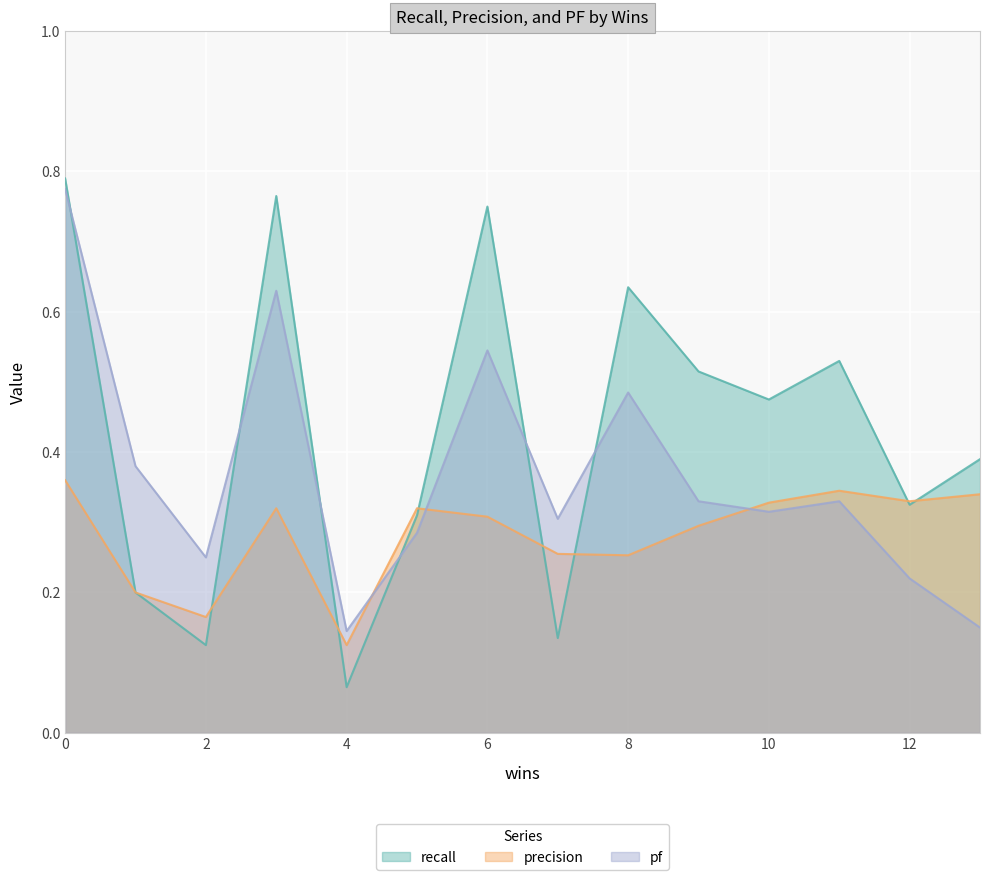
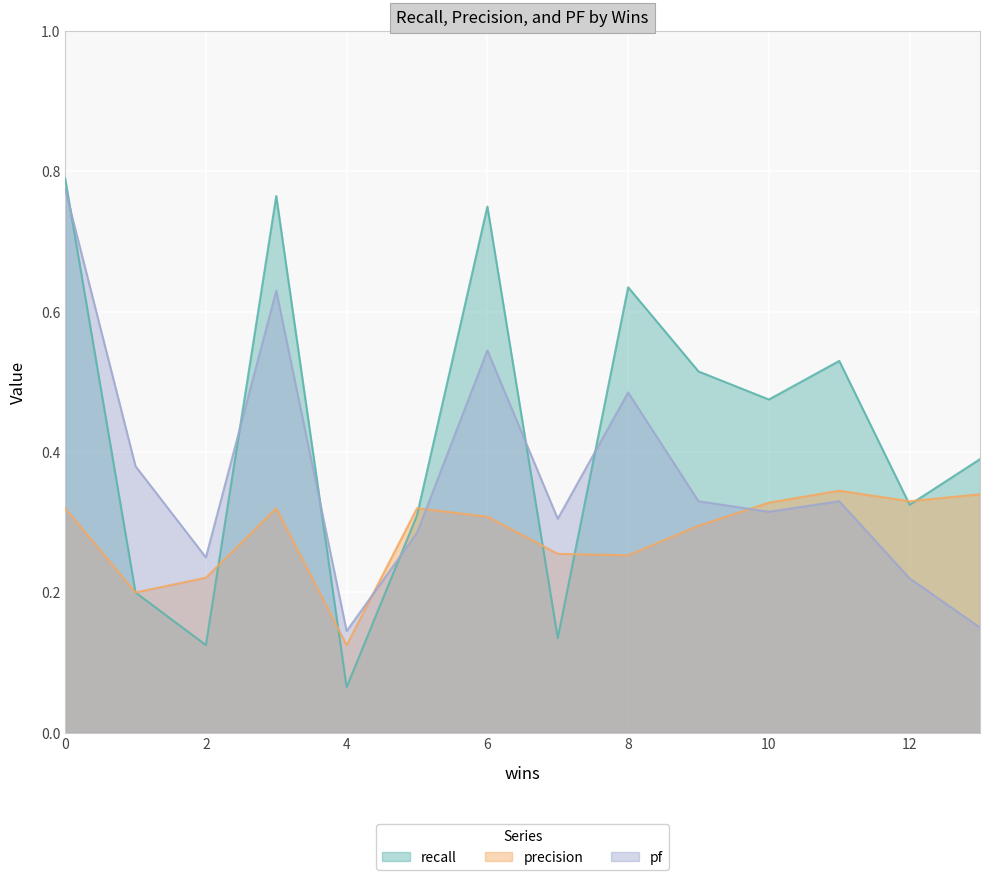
  {
    "precision": {
-     "0": 0.36,
-     "2": 0.17,
+     "0": 0.32,
+     "2": 0.22,
      "4": 0.13,
      "6": 0.31,
      "8": 0.25,
      "10": 0.33,
      "12": 0.33
    }
  }
